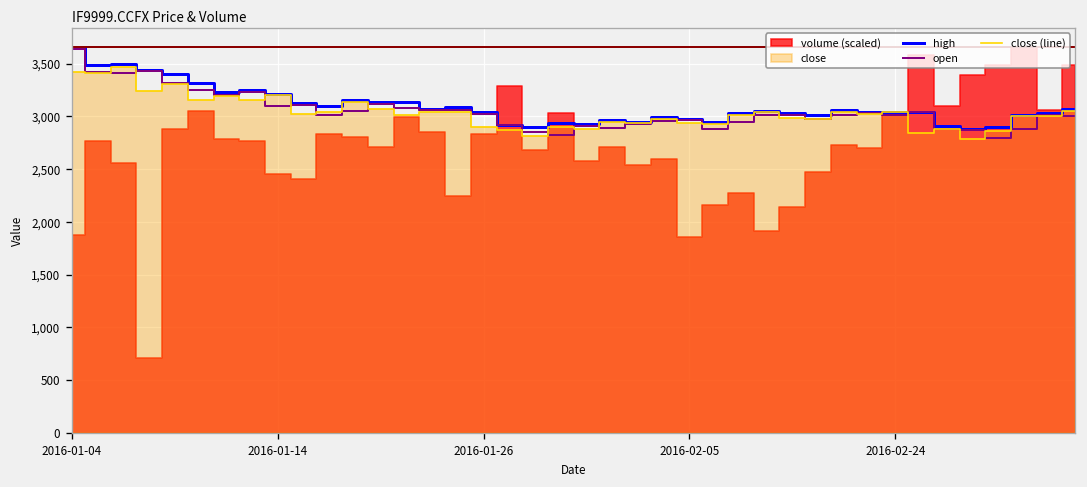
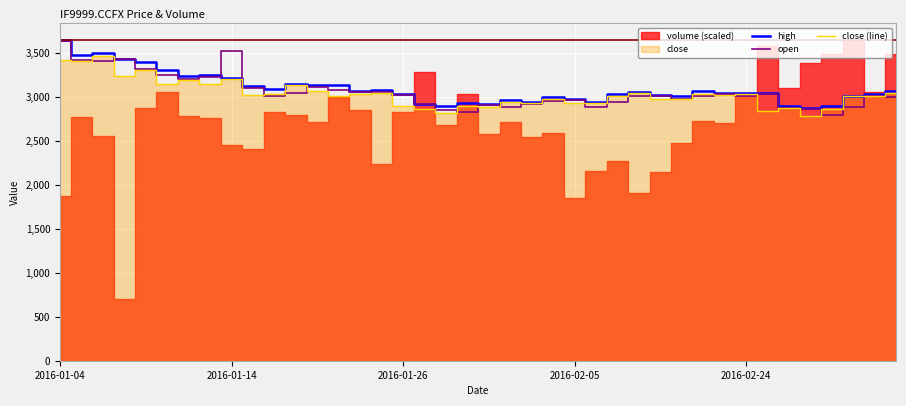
  {
    "open": {
-     "2016-01-14": "3,100"
+     "2016-01-14": "3,500"
    }
  }
